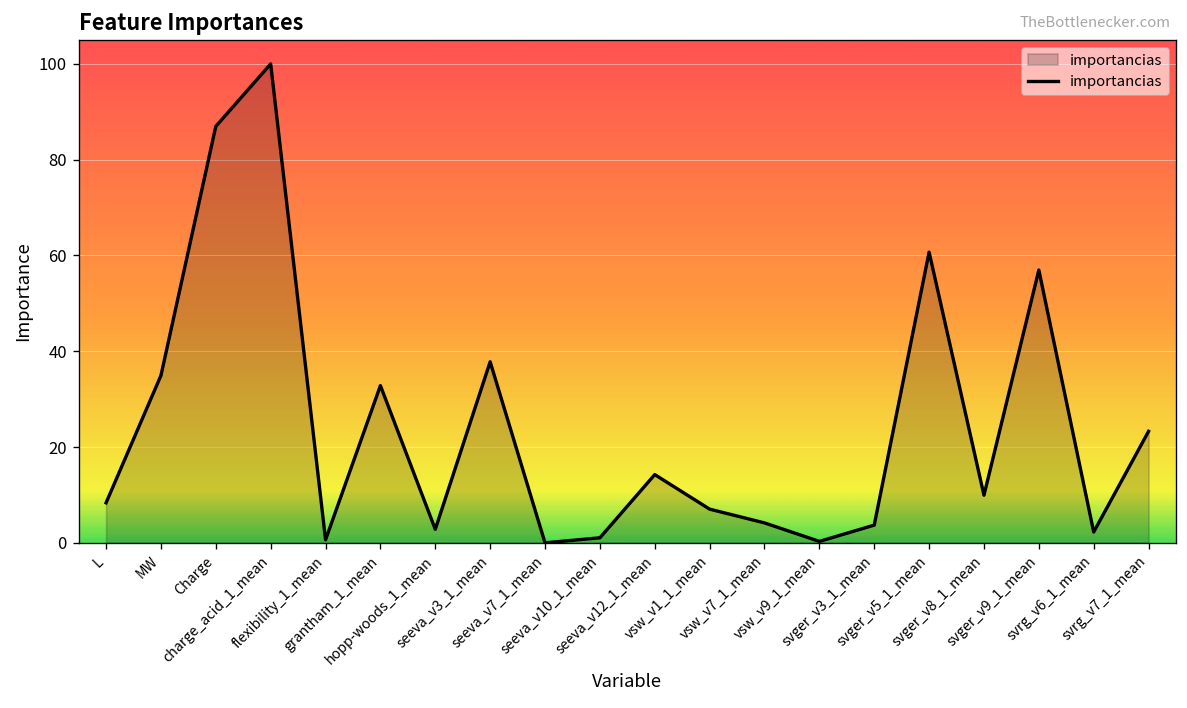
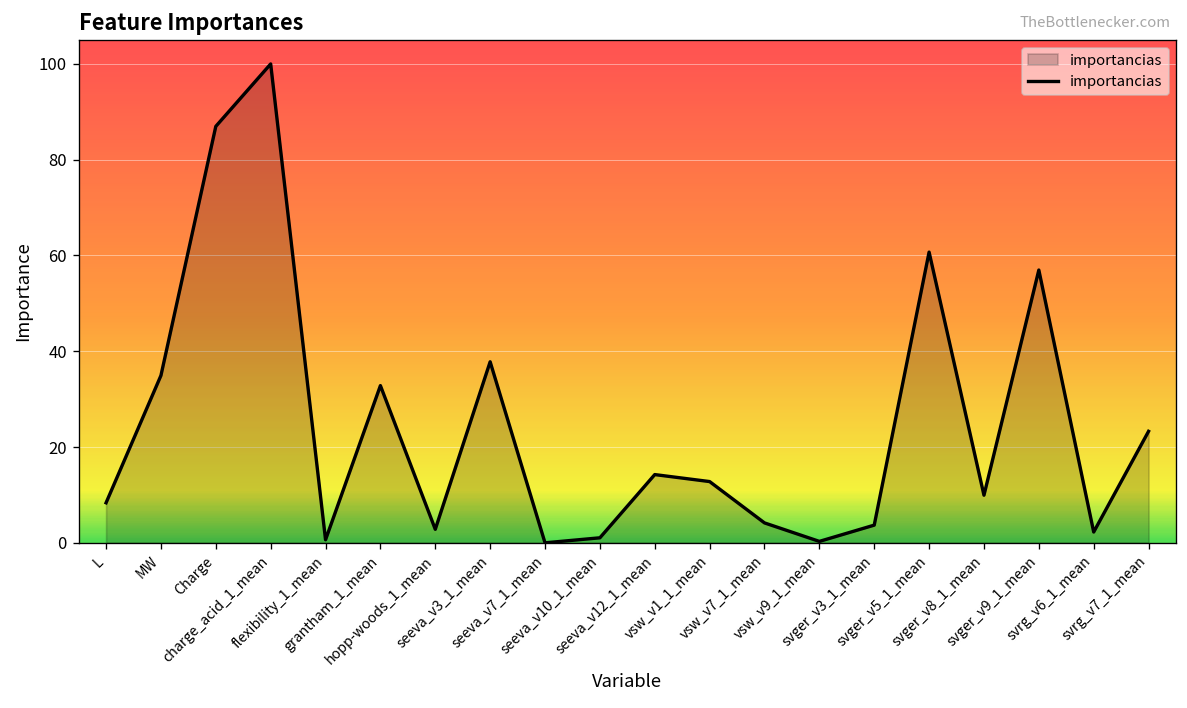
  {
    "L": 8,
    "MW": 35,
    "Charge": 87,
    "charge_acid_1_mean": 100,
    "flexibility_1_mean": 1,
    "grantham_1_mean": 33,
    "hopp-woods_1_mean": 3,
    "seeva_v3_1_mean": 38,
    "seeva_v7_1_mean": 0,
    "seeva_v10_1_mean": 1,
    "seeva_v12_1_mean": 14,
-   "vsw_v1_1_mean": 7,
+   "vsw_v1_1_mean": 13,
    "vsw_v7_1_mean": 4,
    "vsw_v9_1_mean": 0,
    "svger_v3_1_mean": 4,
    "svger_v5_1_mean": 61,
    "svger_v8_1_mean": 10,
    "svger_v9_1_mean": 57,
    "svrg_v6_1_mean": 2,
    "svrg_v7_1_mean": 23
  }
